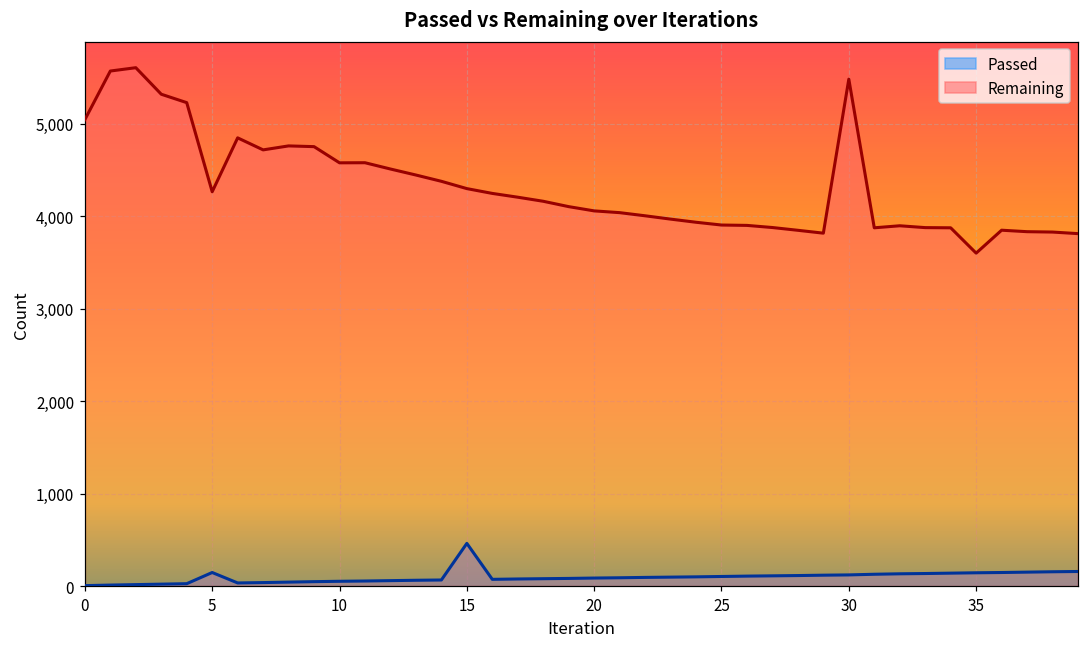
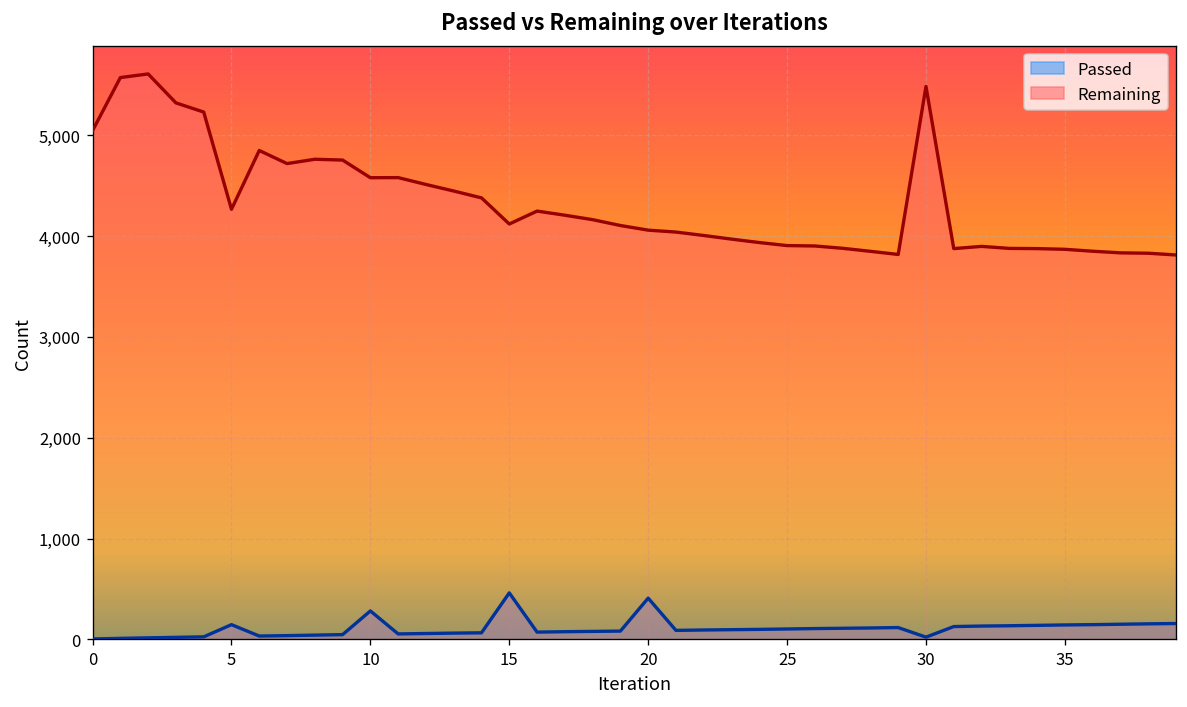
  {
    "Passed": {
      "0": "0",
      "5": "100",
-     "10": "100",
+     "10": "300",
      "15": "500",
-     "20": "100",
+     "20": "400",
      "25": "100",
-     "30": "100",
+     "30": "0",
      "35": "100"
    },
    "Remaining": {
      "0": "5,000",
      "5": "4,300",
      "10": "4,600",
-     "15": "4,300",
+     "15": "4,100",
      "20": "4,100",
      "25": "3,900",
      "30": "5,500",
-     "35": "3,600"
+     "35": "3,900"
    }
  }
